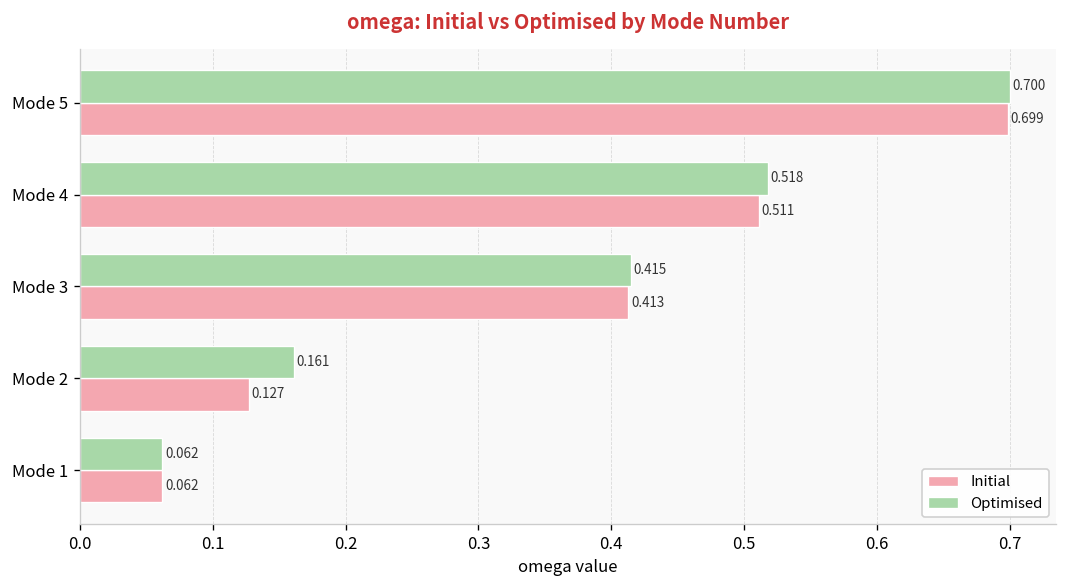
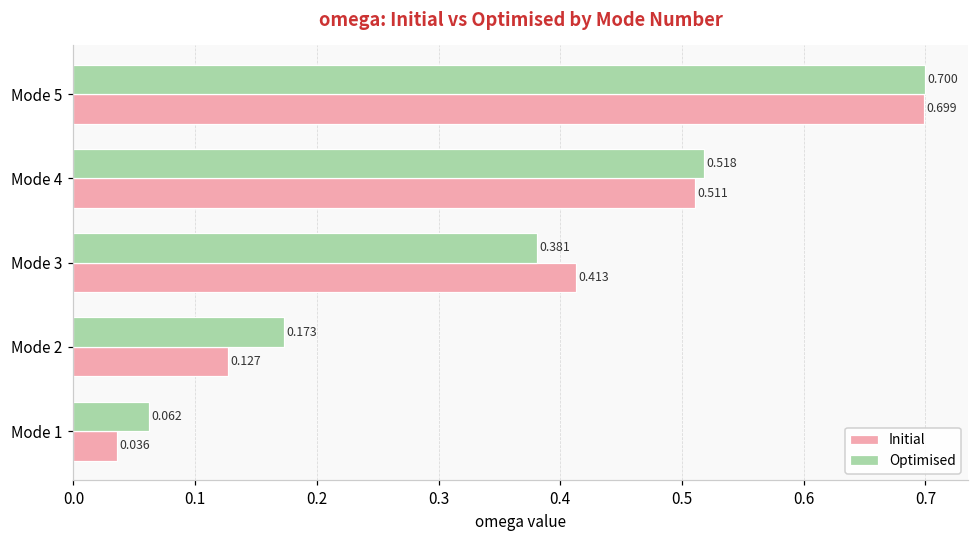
  {
    "Initial": {
      "Mode 5": 0.699,
      "Mode 4": 0.511,
      "Mode 3": 0.413,
      "Mode 2": 0.127,
-     "Mode 1": 0.062
+     "Mode 1": 0.036
    },
    "Optimised": {
      "Mode 5": 0.700,
      "Mode 4": 0.518,
-     "Mode 3": 0.415,
-     "Mode 2": 0.161,
+     "Mode 3": 0.381,
+     "Mode 2": 0.173,
      "Mode 1": 0.062
    }
  }
